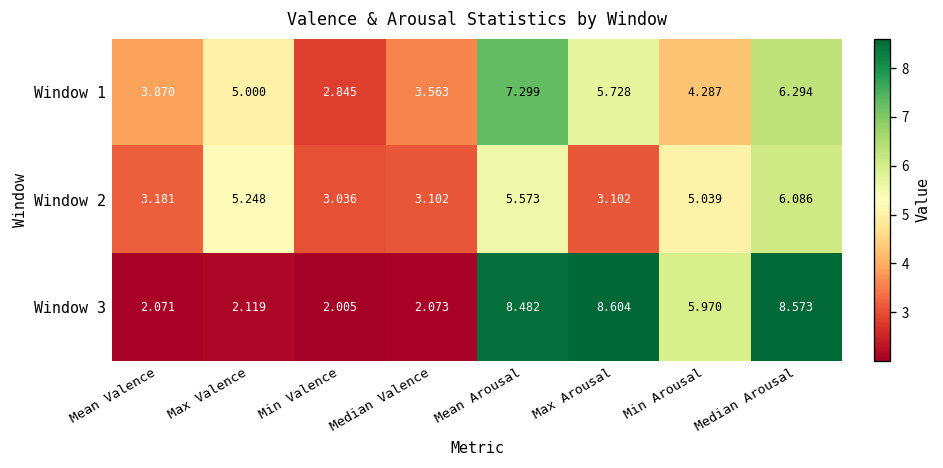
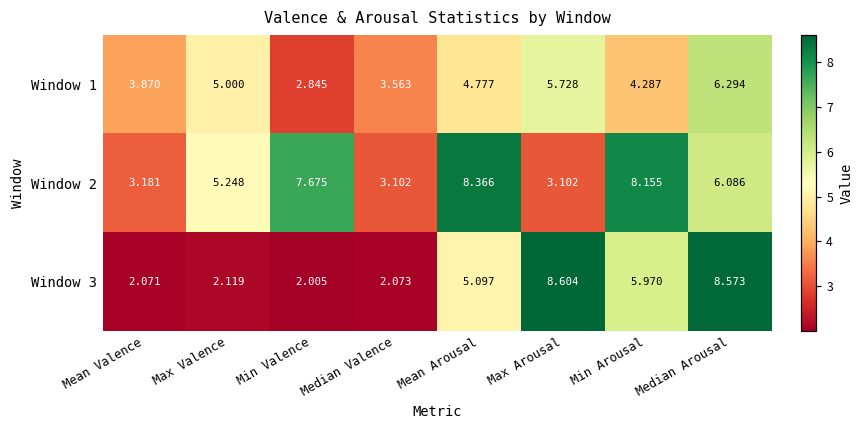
  {
    "Window 1": {
      "Mean Valence": 3.870,
      "Max Valence": 5.000,
      "Min Valence": 2.845,
      "Median Valence": 3.563,
-     "Mean Arousal": 7.299,
+     "Mean Arousal": 4.777,
      "Max Arousal": 5.728,
      "Min Arousal": 4.287,
      "Median Arousal": 6.294
    },
    "Window 2": {
      "Mean Valence": 3.181,
      "Max Valence": 5.248,
-     "Min Valence": 3.036,
+     "Min Valence": 7.675,
      "Median Valence": 3.102,
-     "Mean Arousal": 5.573,
+     "Mean Arousal": 8.366,
      "Max Arousal": 3.102,
-     "Min Arousal": 5.039,
+     "Min Arousal": 8.155,
      "Median Arousal": 6.086
    },
    "Window 3": {
      "Mean Valence": 2.071,
      "Max Valence": 2.119,
      "Min Valence": 2.005,
      "Median Valence": 2.073,
-     "Mean Arousal": 8.482,
+     "Mean Arousal": 5.097,
      "Max Arousal": 8.604,
      "Min Arousal": 5.970,
      "Median Arousal": 8.573
    }
  }
